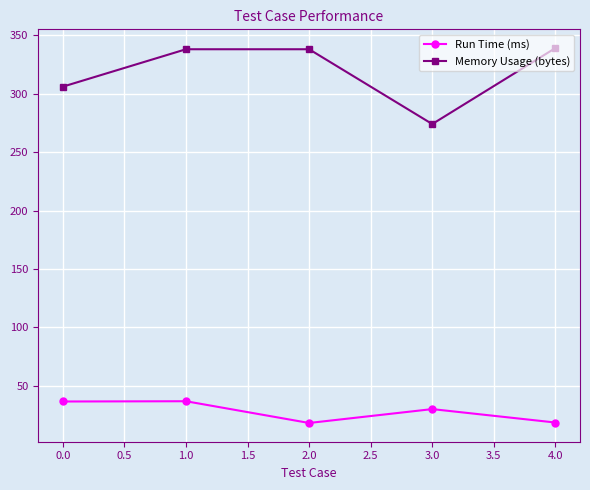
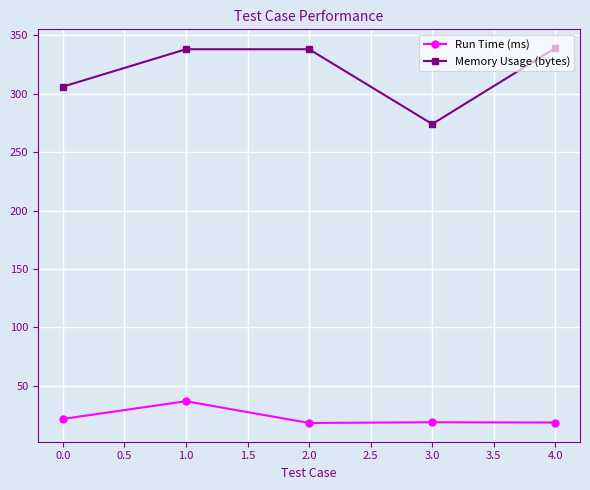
  {
    "Run Time (ms)": {
-     "0.0": 37,
+     "0.0": 22,
      "1.0": 37,
      "2.0": 18,
-     "3.0": 30,
+     "3.0": 19,
      "4.0": 19
    },
    "Memory Usage (bytes)": {
      "0.0": 306,
      "1.0": 338,
      "2.0": 338,
      "3.0": 274
    }
  }
